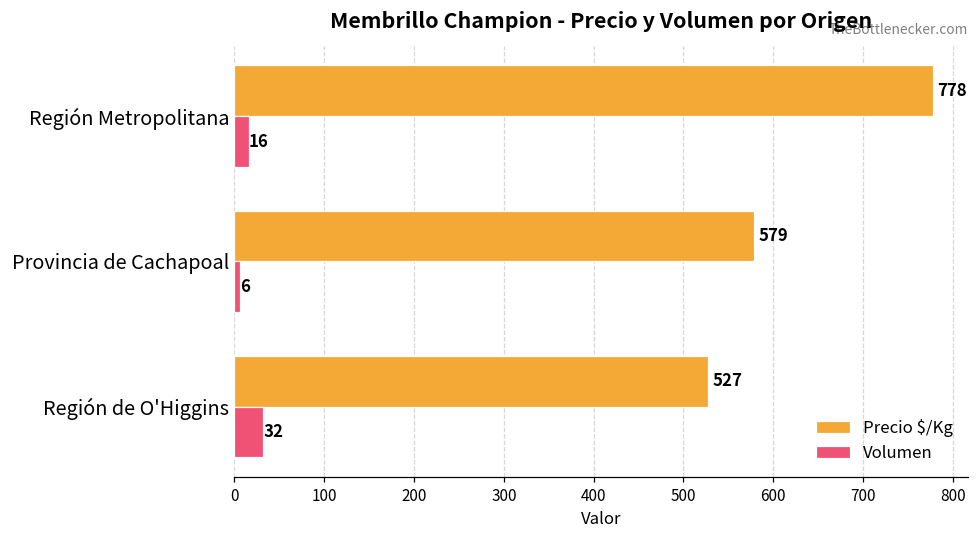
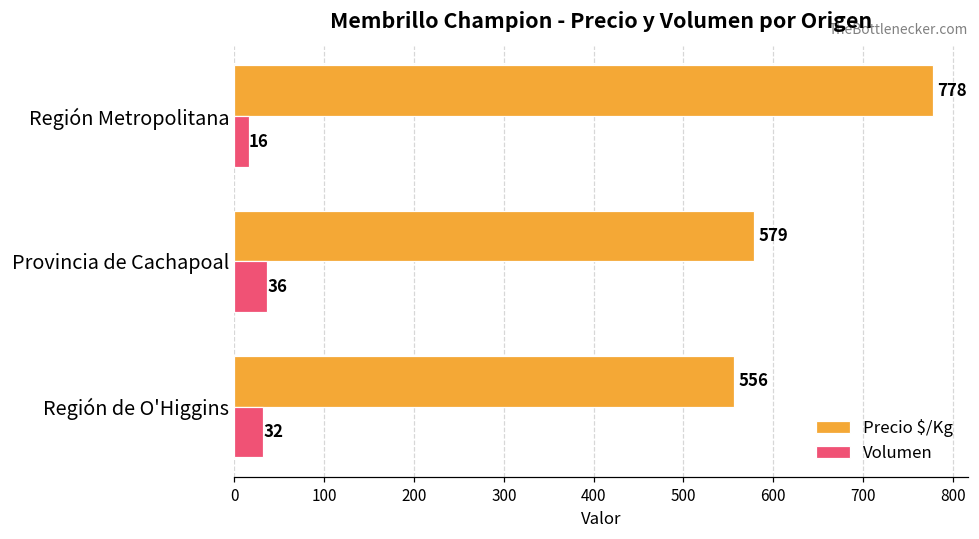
  {
    "Precio $/Kg": {
      "Región Metropolitana": 778,
      "Provincia de Cachapoal": 579,
-     "Región de O'Higgins": 527
+     "Región de O'Higgins": 556
    },
    "Volumen": {
      "Región Metropolitana": 16,
-     "Provincia de Cachapoal": 6,
+     "Provincia de Cachapoal": 36,
      "Región de O'Higgins": 32
    }
  }
